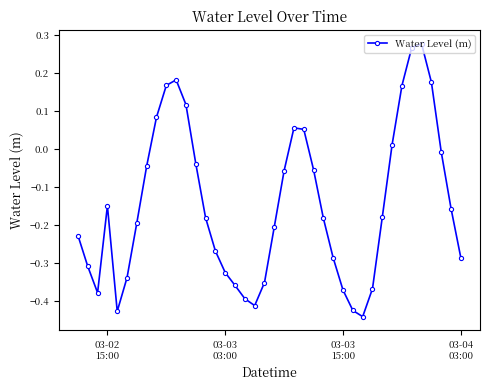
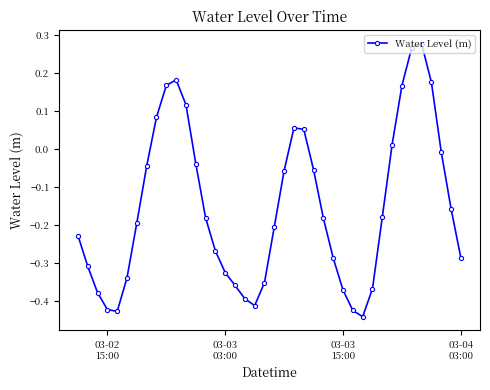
  {
-   "03-02 15:00": -0.15,
+   "03-02 15:00": -0.42,
    "03-03 03:00": -0.32,
    "03-03 15:00": -0.37,
    "03-04 03:00": -0.29
  }
